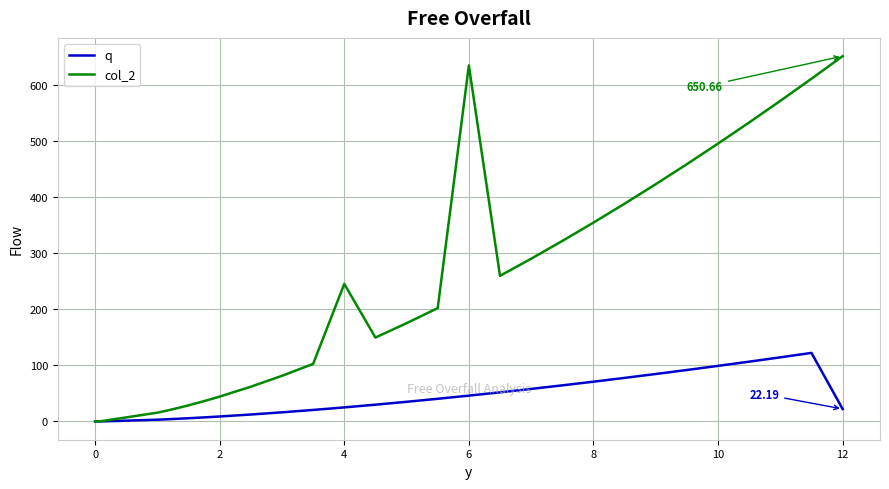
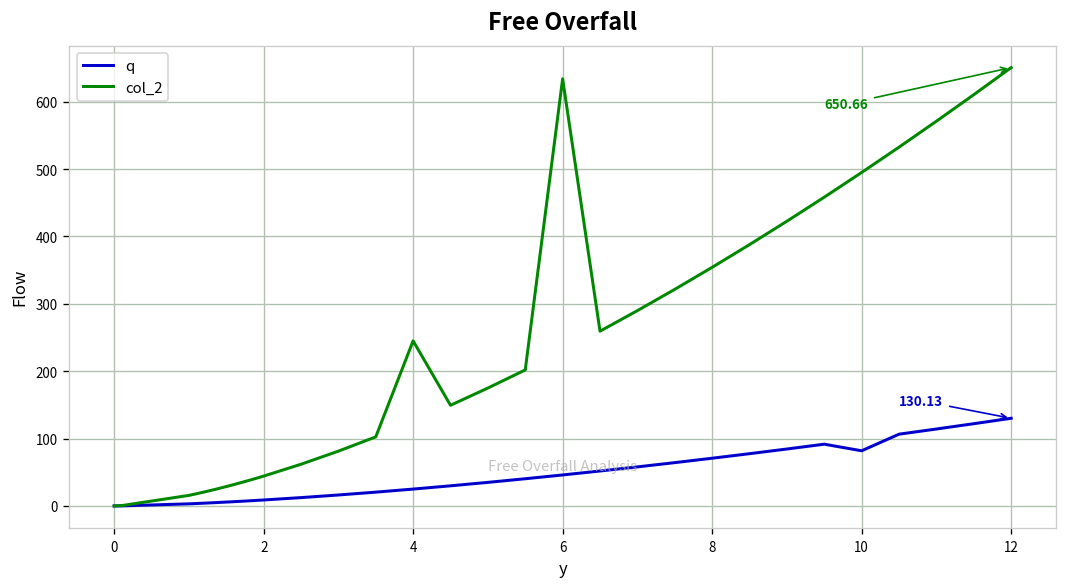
  {
    "q": {
-     "10": 100,
-     "12": 22.19
+     "10": 80,
+     "12": 130.13
    },
    "col_2": {
      "2": 40,
      "4": 250,
      "6": 630,
      "8": 350,
      "10": 490,
      "12": 650
    }
  }
